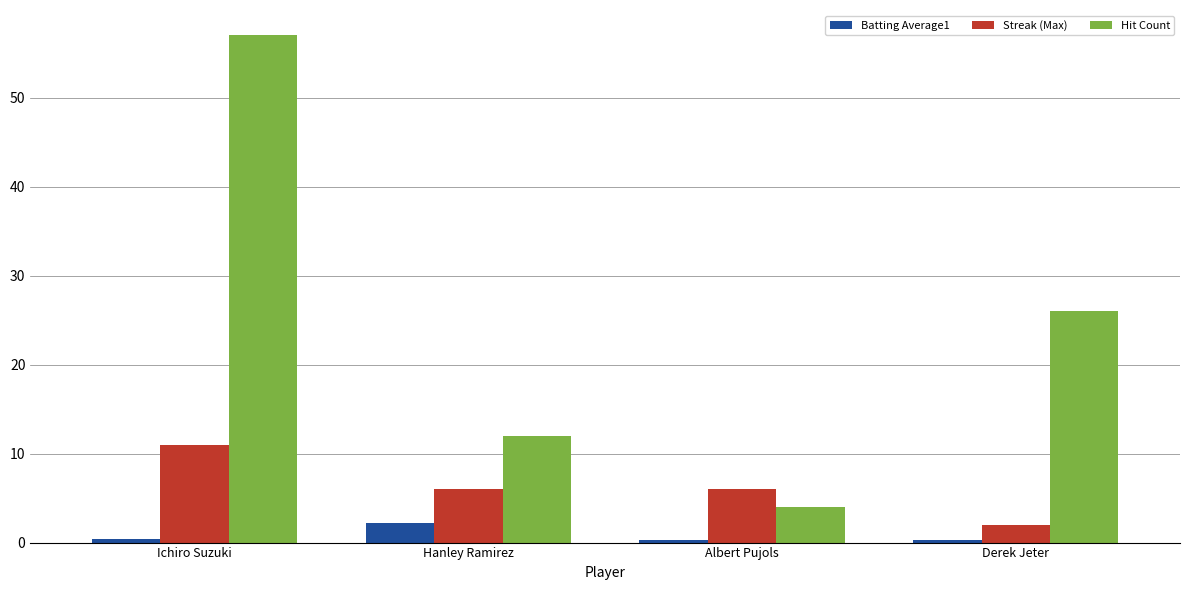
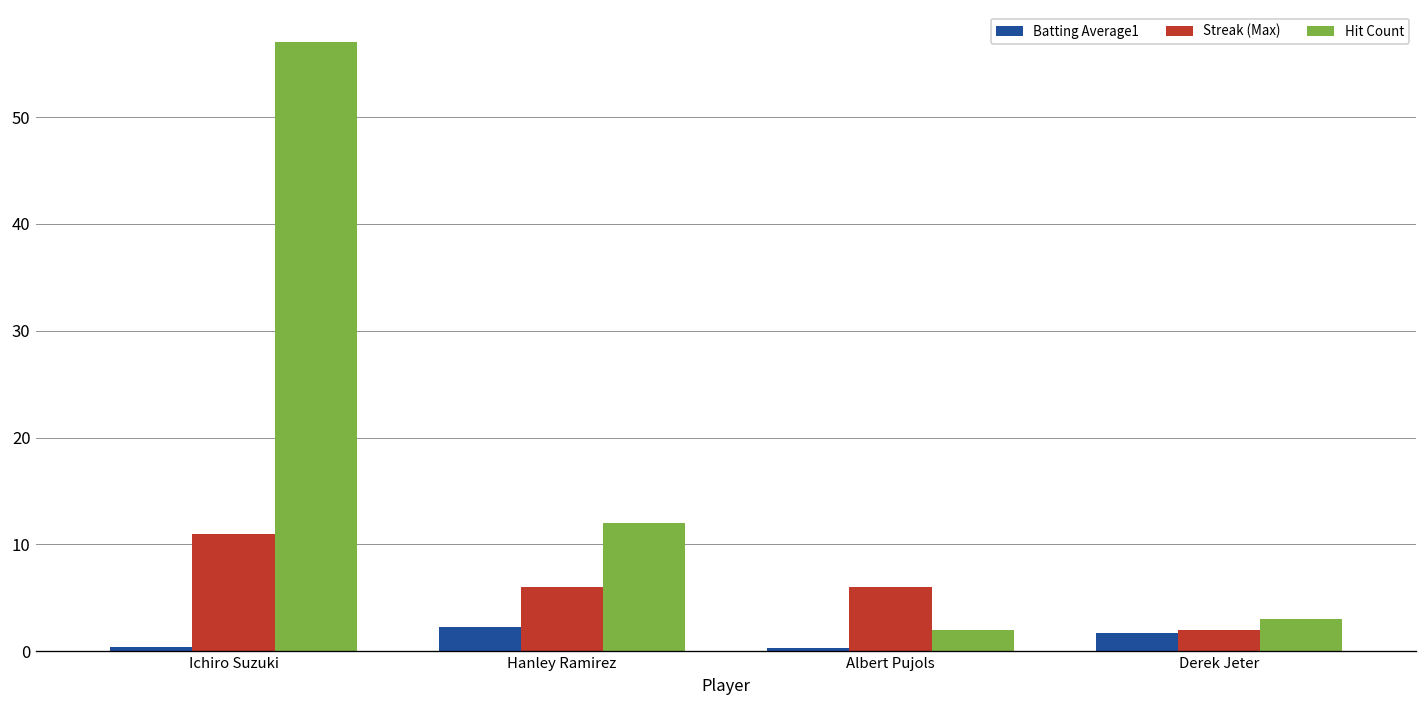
  {
    "Batting Average1": {
      "Ichiro Suzuki": 0,
      "Hanley Ramirez": 2,
      "Albert Pujols": 0,
-     "Derek Jeter": 0
+     "Derek Jeter": 2
    },
    "Streak (Max)": {
      "Ichiro Suzuki": 11,
      "Hanley Ramirez": 6,
      "Albert Pujols": 6,
      "Derek Jeter": 2
    },
    "Hit Count": {
      "Ichiro Suzuki": 57,
      "Hanley Ramirez": 12,
-     "Albert Pujols": 4,
-     "Derek Jeter": 26
+     "Albert Pujols": 2,
+     "Derek Jeter": 3
    }
  }
